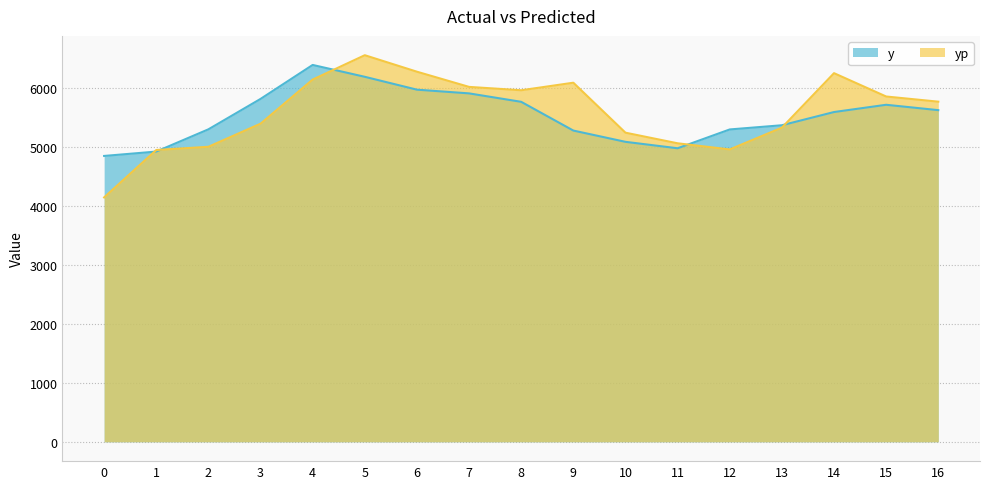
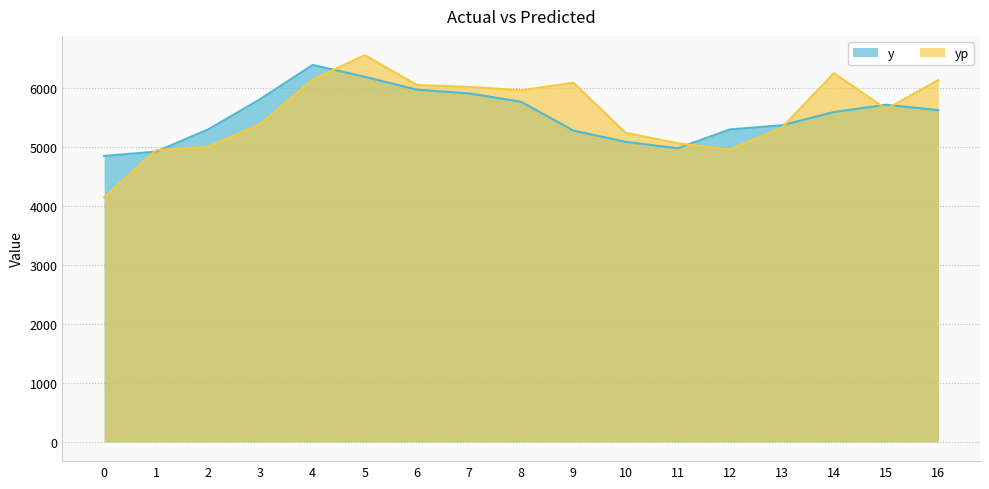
  {
    "y": {
      "0": 4800,
      "2": 5300,
      "3": 5800,
      "4": 6400,
      "5": 6200,
      "6": 6000,
      "7": 5900,
      "8": 5800,
      "9": 5300,
      "10": 5100,
      "11": 5000,
      "12": 5300,
      "14": 5600,
      "15": 5700,
      "16": 5600
    },
    "yp": {
      "0": 4100,
      "2": 5000,
      "3": 5400,
      "4": 6100,
      "5": 6600,
-     "6": 6300,
+     "6": 6000,
      "7": 6000,
      "8": 6000,
      "9": 6100,
      "10": 5200,
      "11": 5100,
      "12": 5000,
      "14": 6200,
-     "15": 5900,
-     "16": 5800
+     "15": 5600,
+     "16": 6100
    }
  }
